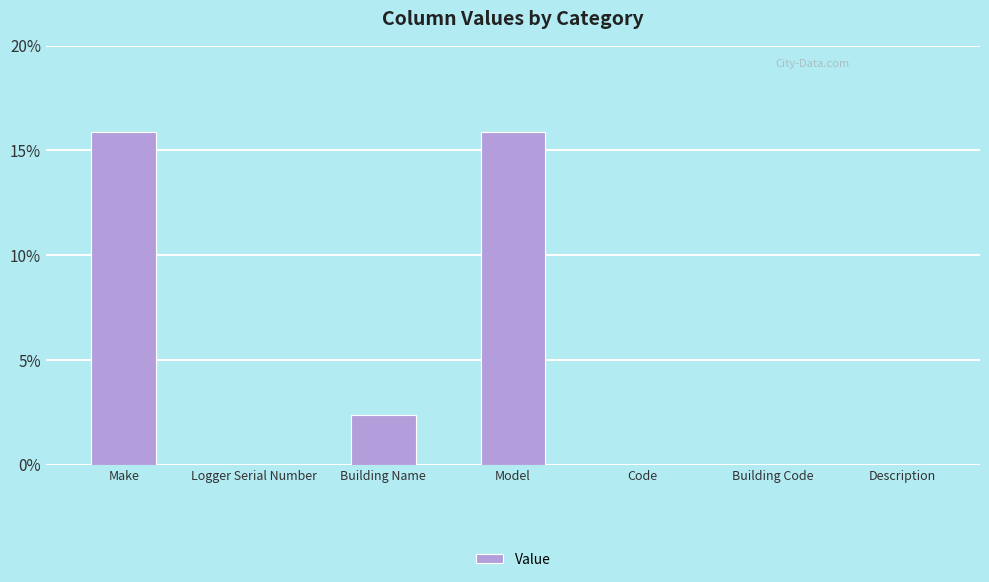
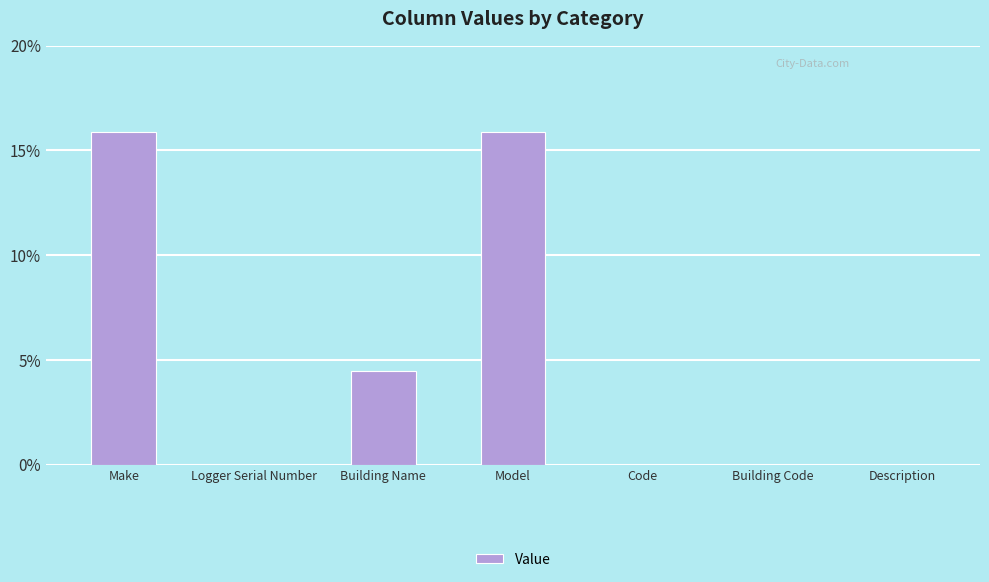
  {
    "Make": "15.9%",
    "Logger Serial Number": "0.0%",
-   "Building Name": "2.4%",
+   "Building Name": "4.5%",
    "Model": "15.9%",
    "Code": "0.0%",
    "Building Code": "0.0%",
    "Description": "0.0%"
  }
